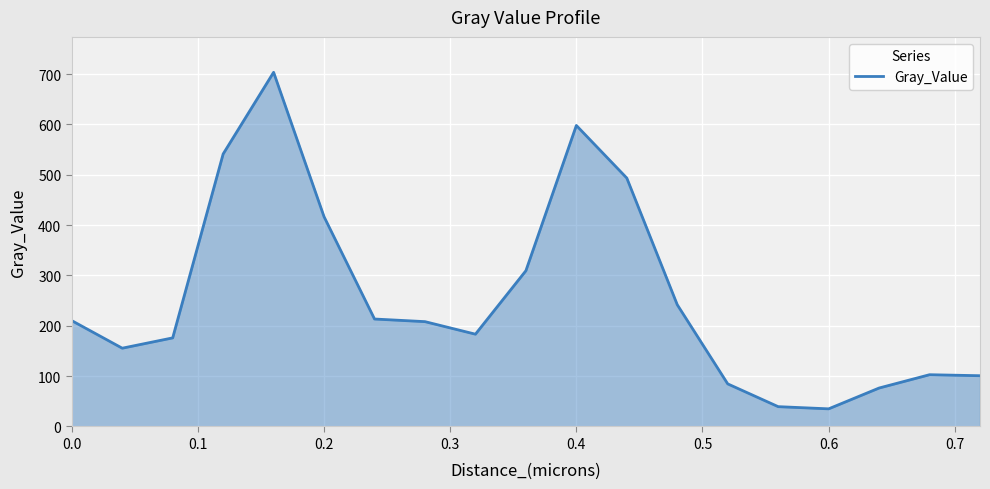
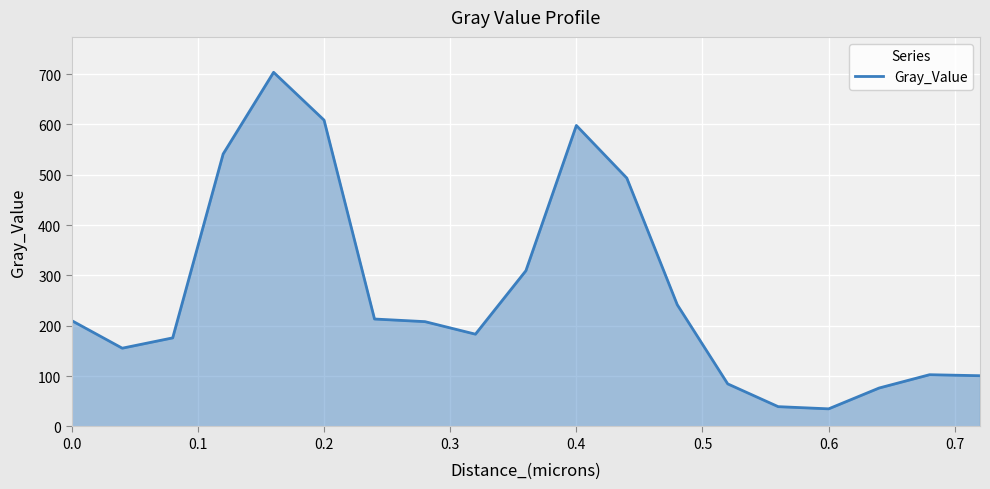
  {
    "0.0": 210,
-   "0.2": 420,
+   "0.2": 610,
    "0.4": 600,
    "0.6": 40
  }
